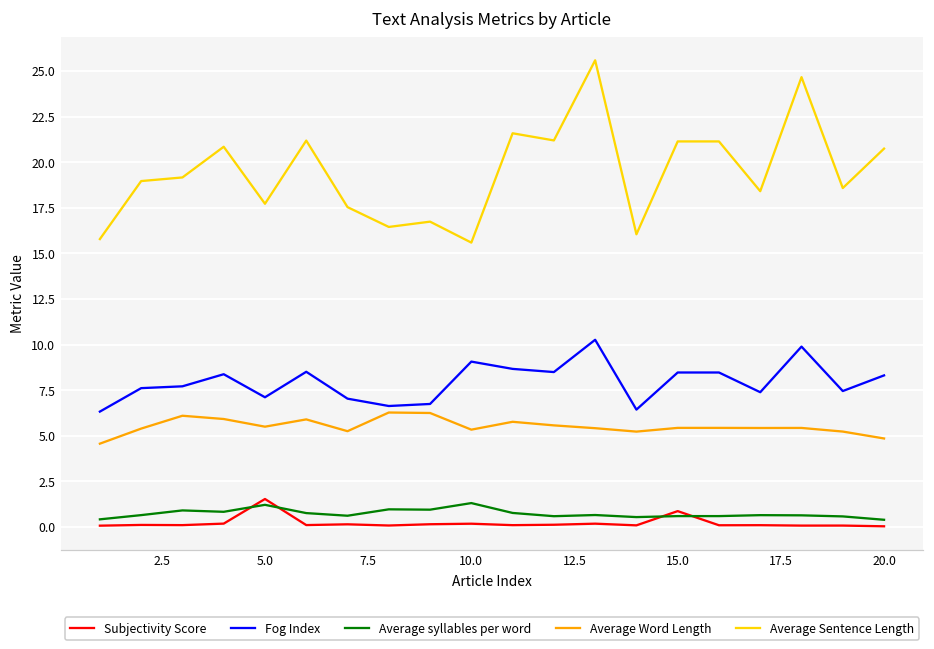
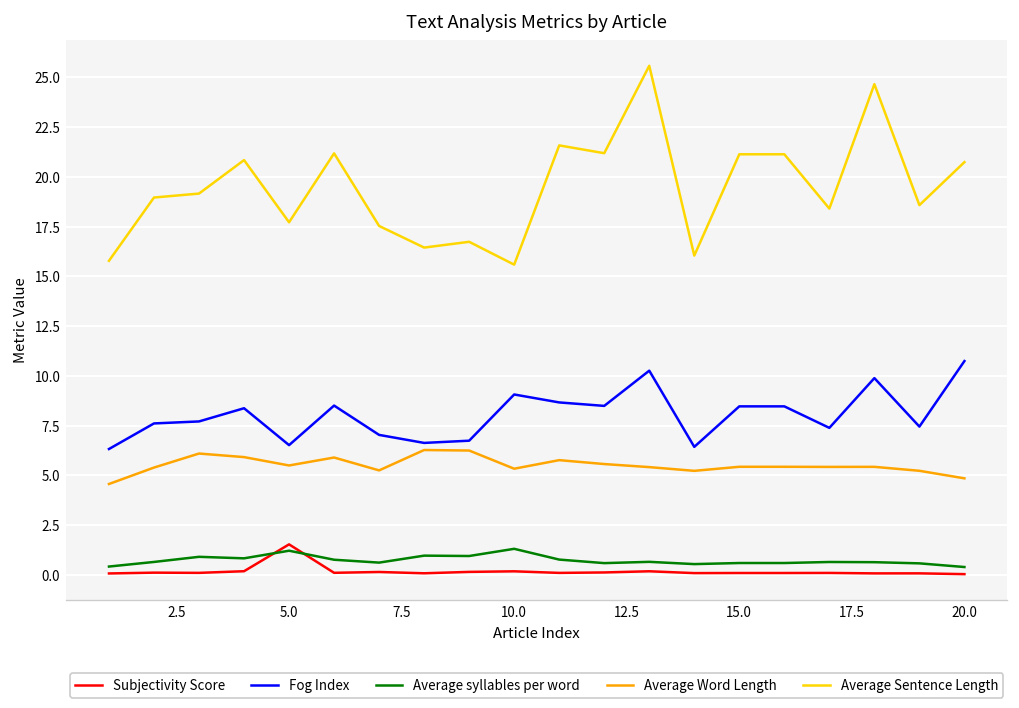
  {
    "Subjectivity Score": {
      "5.0": 1.5,
      "10.0": 0.2,
-     "15.0": 0.9,
+     "15.0": 0.1,
      "20.0": 0.0
    },
    "Fog Index": {
-     "5.0": 7.1,
+     "5.0": 6.5,
      "10.0": 9.1,
      "15.0": 8.5,
-     "20.0": 8.3
+     "20.0": 10.7
    },
    "Average syllables per word": {
      "5.0": 1.2,
      "10.0": 1.3,
      "15.0": 0.6,
      "20.0": 0.4
    }
  }
